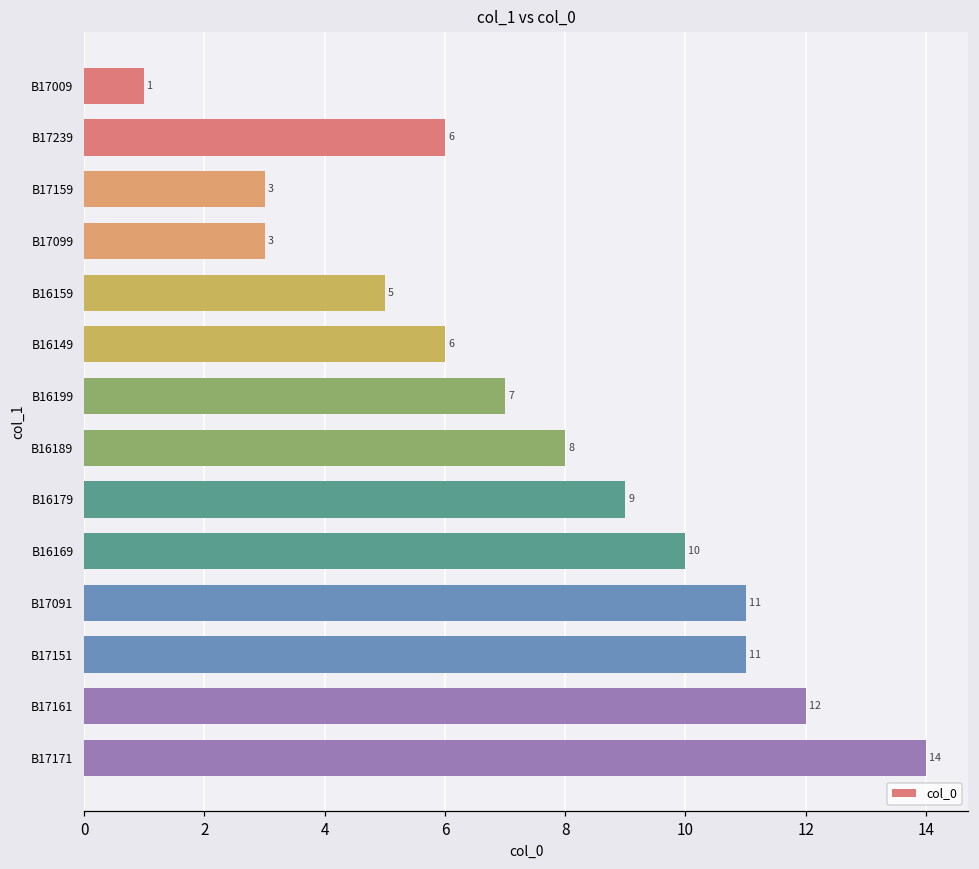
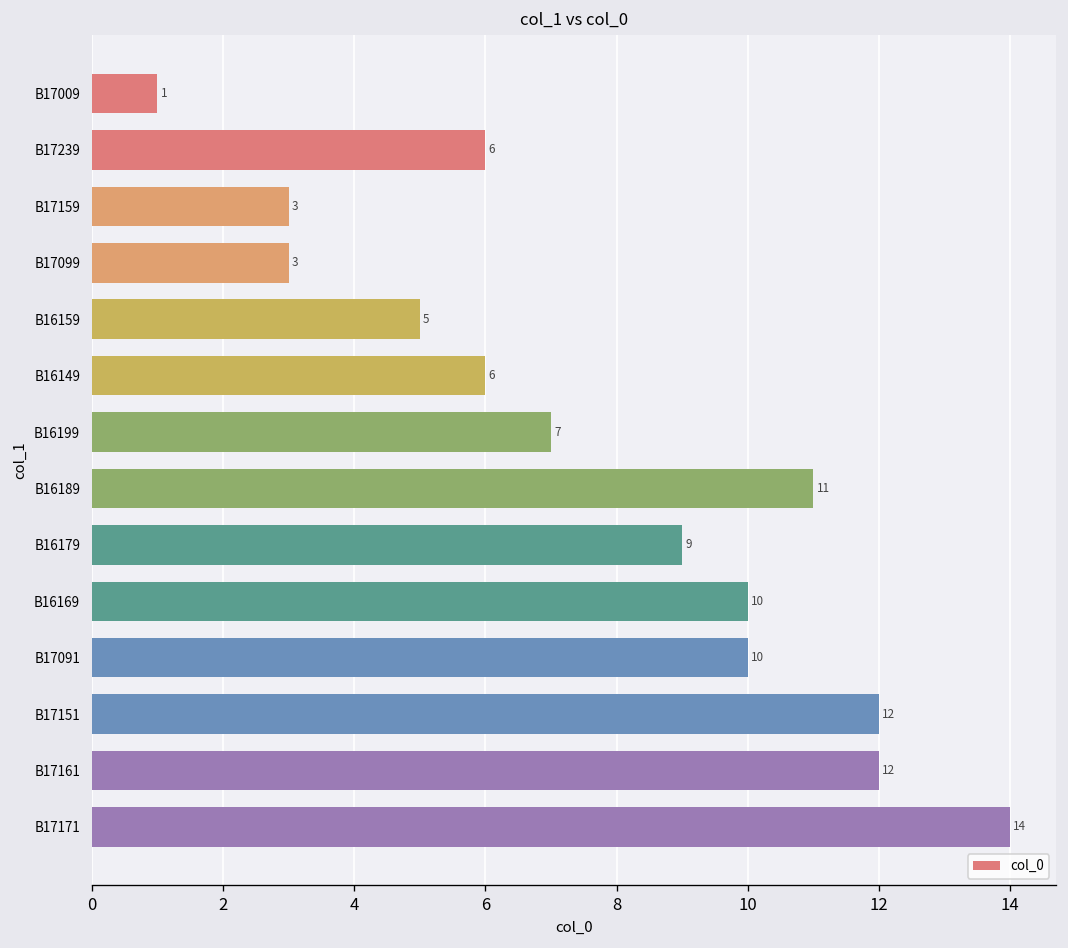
  {
    "B17009": 1,
    "B17239": 6,
    "B17159": 3,
    "B17099": 3,
    "B16159": 5,
    "B16149": 6,
    "B16199": 7,
-   "B16189": 8,
+   "B16189": 11,
    "B16179": 9,
    "B16169": 10,
-   "B17091": 11,
-   "B17151": 11,
+   "B17091": 10,
+   "B17151": 12,
    "B17161": 12,
    "B17171": 14
  }
